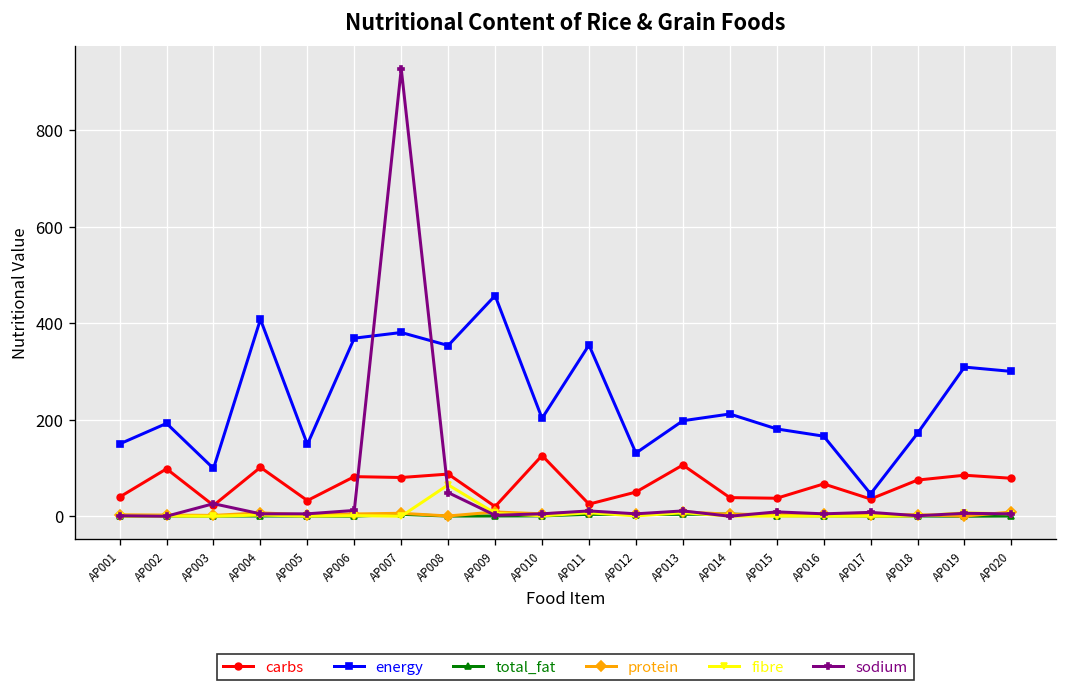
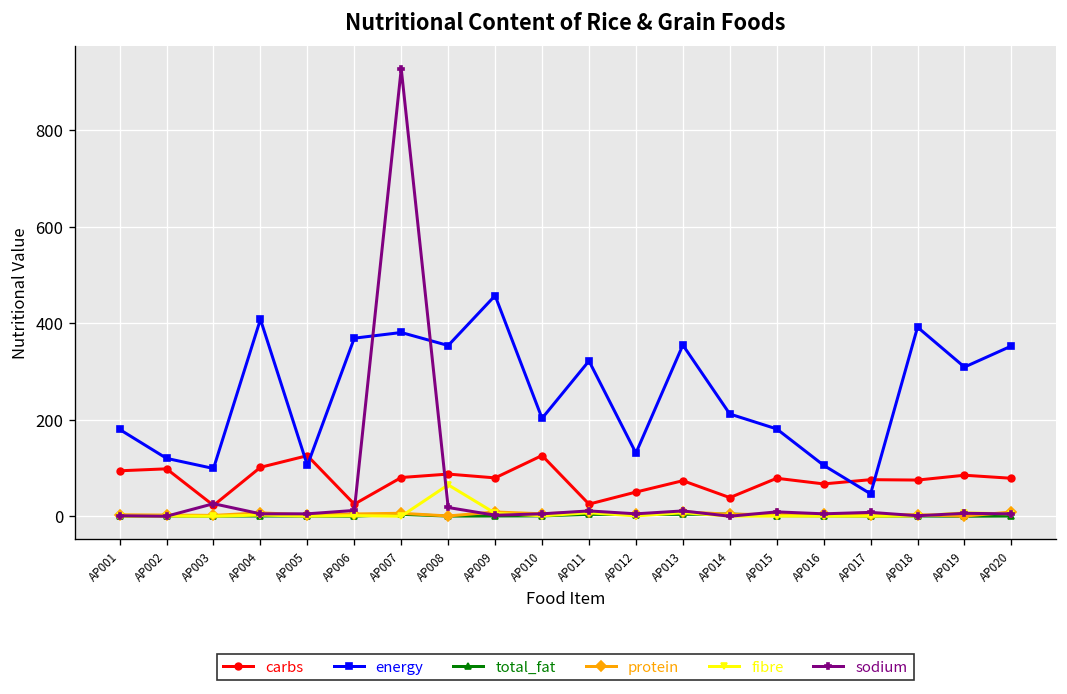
  {
    "carbs": {
-     "AP001": 40,
+     "AP001": 90,
      "AP002": 100,
      "AP004": 100,
-     "AP005": 30,
-     "AP006": 80,
+     "AP005": 130,
+     "AP006": 30,
      "AP007": 80,
      "AP008": 90,
-     "AP009": 20,
+     "AP009": 80,
      "AP010": 130,
      "AP011": 30,
      "AP012": 50,
-     "AP013": 110,
+     "AP013": 70,
      "AP014": 40,
-     "AP015": 40,
+     "AP015": 80,
      "AP016": 70,
-     "AP017": 40,
+     "AP017": 80,
      "AP018": 80,
      "AP019": 90,
      "AP020": 80
    },
    "energy": {
-     "AP001": 150,
-     "AP002": 190,
+     "AP001": 180,
+     "AP002": 120,
      "AP003": 100,
      "AP004": 410,
-     "AP005": 150,
+     "AP005": 110,
      "AP006": 370,
      "AP007": 380,
      "AP008": 350,
      "AP009": 460,
      "AP010": 200,
-     "AP011": 360,
+     "AP011": 320,
      "AP012": 130,
-     "AP013": 200,
+     "AP013": 360,
      "AP014": 210,
      "AP015": 180,
-     "AP016": 170,
+     "AP016": 110,
      "AP017": 50,
-     "AP018": 170,
+     "AP018": 390,
      "AP019": 310,
-     "AP020": 300
+     "AP020": 350
    },
    "fibre": {
      "AP008": 70
    },
    "sodium": {
      "AP006": 10,
      "AP007": 930,
-     "AP008": 50
+     "AP008": 20
    }
  }
